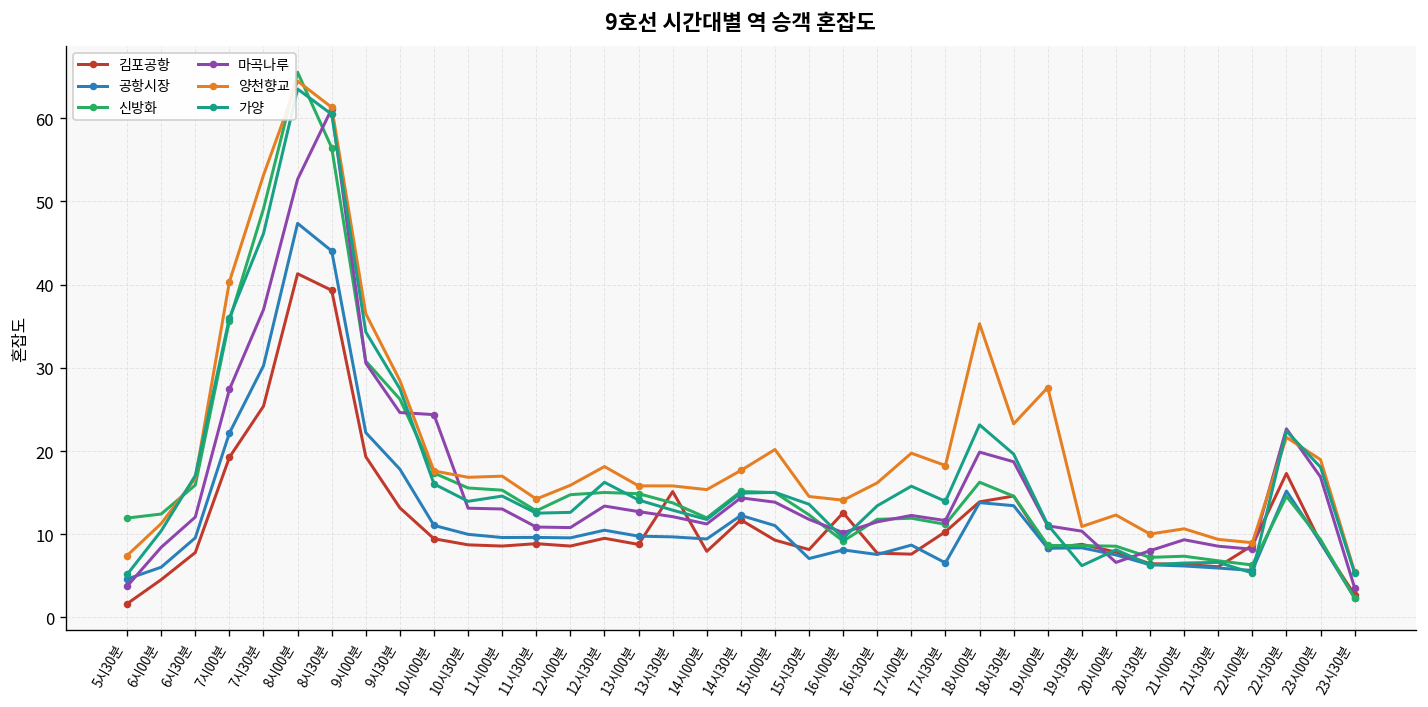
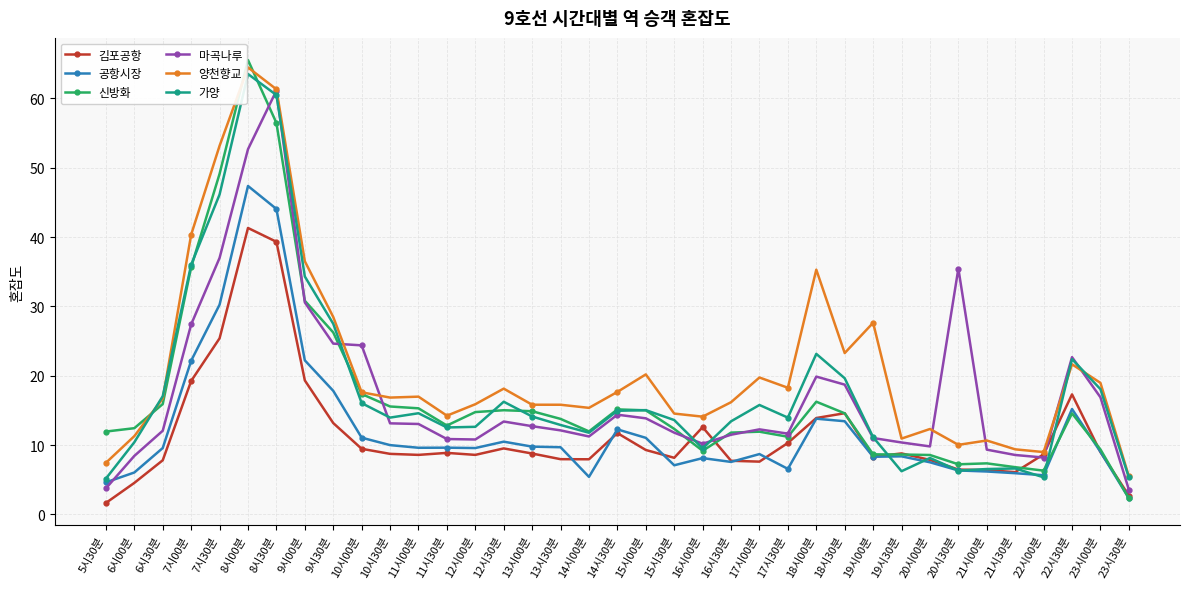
  {
    "김포공항": {
      "5시30분": 2,
      "6시00분": 5,
      "6시30분": 8,
      "7시00분": 19,
      "7시30분": 25,
      "8시00분": 41,
      "8시30분": 39,
      "9시00분": 19,
      "9시30분": 13,
      "10시00분": 9,
      "10시30분": 9,
      "11시00분": 9,
      "11시30분": 9,
      "12시00분": 9,
      "12시30분": 10,
      "13시00분": 9,
-     "13시30분": 15,
+     "13시30분": 8,
      "14시00분": 8,
      "14시30분": 12,
      "15시00분": 9,
      "15시30분": 8,
      "16시00분": 13,
      "17시00분": 8,
      "17시30분": 10,
      "22시30분": 17,
      "23시30분": 3
    },
    "공항시장": {
      "5시30분": 5,
      "6시00분": 6,
      "6시30분": 10,
      "7시00분": 22,
      "7시30분": 30,
      "8시00분": 47,
      "8시30분": 44,
      "9시00분": 22,
      "9시30분": 18,
      "10시00분": 11,
      "10시30분": 10,
      "11시00분": 10,
      "11시30분": 10,
      "12시00분": 10,
      "12시30분": 10,
      "13시00분": 10,
      "13시30분": 10,
-     "14시00분": 9,
+     "14시00분": 5,
      "14시30분": 12,
      "15시00분": 11,
      "15시30분": 7,
      "16시00분": 8,
      "17시00분": 9,
      "17시30분": 7,
      "18시30분": 13,
      "22시30분": 15
    },
    "마곡나루": {
      "5시30분": 4,
      "6시00분": 8,
      "6시30분": 12,
      "7시00분": 27,
      "7시30분": 37,
      "8시00분": 53,
      "9시30분": 25,
      "10시00분": 24,
      "10시30분": 13,
      "11시00분": 13,
      "11시30분": 11,
      "12시00분": 11,
      "12시30분": 13,
      "13시00분": 13,
      "13시30분": 12,
      "14시00분": 11,
      "14시30분": 14,
      "15시00분": 14,
      "15시30분": 12,
      "16시00분": 10,
      "17시30분": 12,
      "18시00분": 20,
      "18시30분": 19,
      "19시30분": 10,
-     "20시00분": 7,
-     "20시30분": 8,
+     "20시00분": 10,
+     "20시30분": 35,
      "21시00분": 9,
      "21시30분": 9,
      "22시00분": 8,
      "23시00분": 17,
      "23시30분": 4
    },
    "양천향교": {
      "5시30분": 7,
      "6시00분": 11,
      "7시00분": 40,
      "7시30분": 53,
      "8시00분": 64,
      "9시00분": 37,
      "9시30분": 28,
      "10시30분": 17,
      "11시00분": 17,
      "11시30분": 14,
      "12시00분": 16,
      "12시30분": 18,
      "13시00분": 16,
      "13시30분": 16,
      "14시00분": 15,
      "14시30분": 18,
      "15시00분": 20,
      "15시30분": 15,
      "16시00분": 14,
      "16시30분": 16,
      "17시00분": 20,
      "17시30분": 18,
      "18시00분": 35,
      "18시30분": 23,
      "19시00분": 28,
      "19시30분": 11,
      "20시00분": 12,
      "20시30분": 10,
      "21시00분": 11,
      "21시30분": 9,
      "22시30분": 22,
      "23시00분": 19
    }
  }
